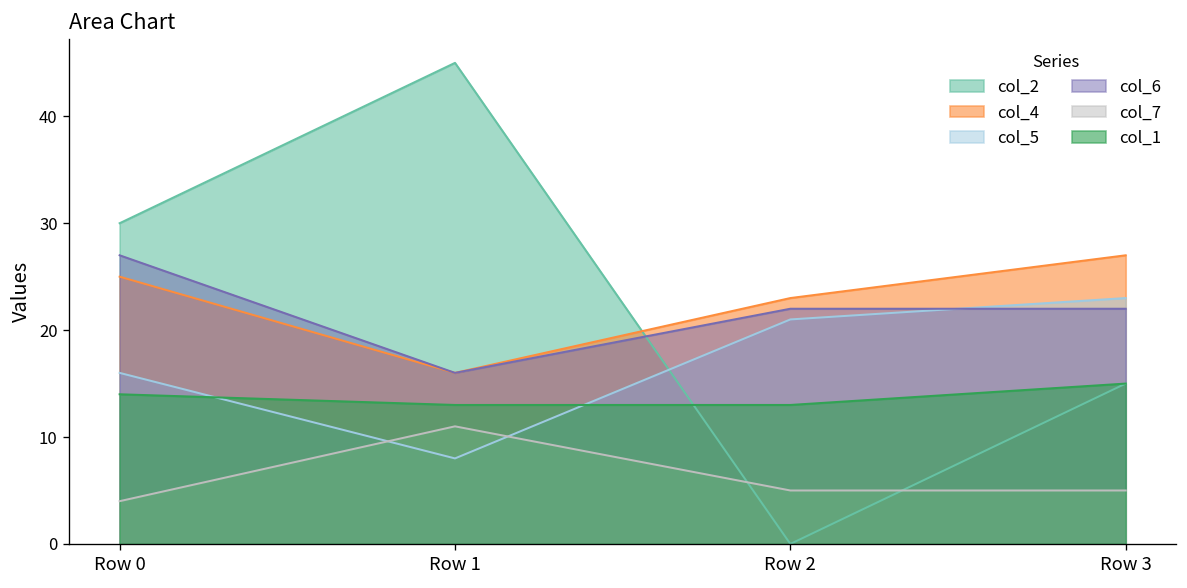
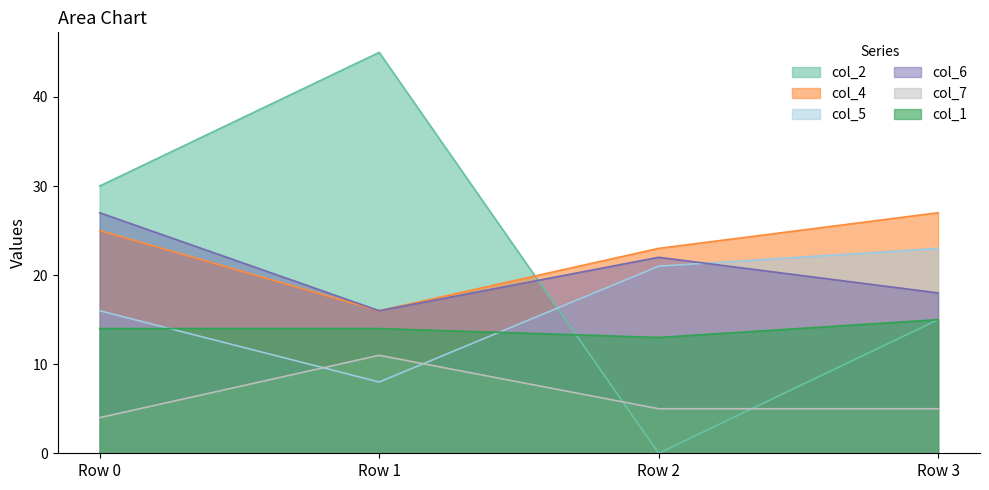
  {
    "col_2": {
      "Row 0": 30,
      "Row 1": 45,
      "Row 2": 0
    },
    "col_4": {
      "Row 0": 25,
      "Row 2": 23,
      "Row 3": 27
    },
    "col_6": {
      "Row 0": 27,
      "Row 2": 22,
-     "Row 3": 22
+     "Row 3": 18
    },
    "col_1": {
      "Row 0": 14,
-     "Row 1": 13,
+     "Row 1": 14,
      "Row 2": 13
    }
  }
